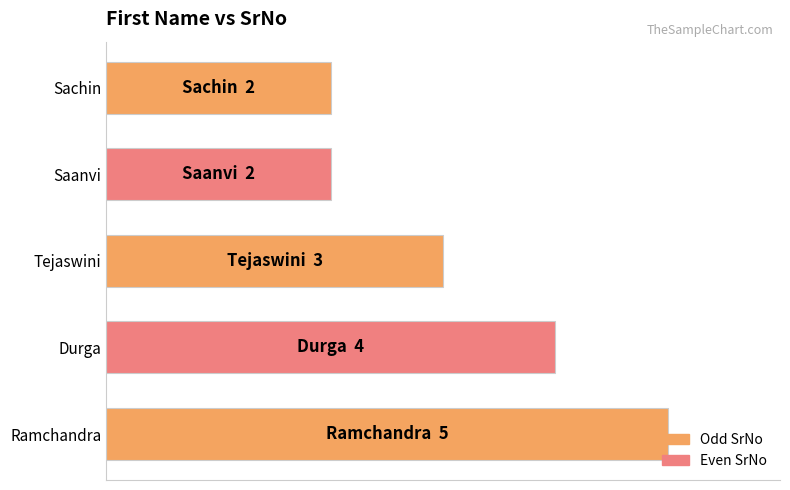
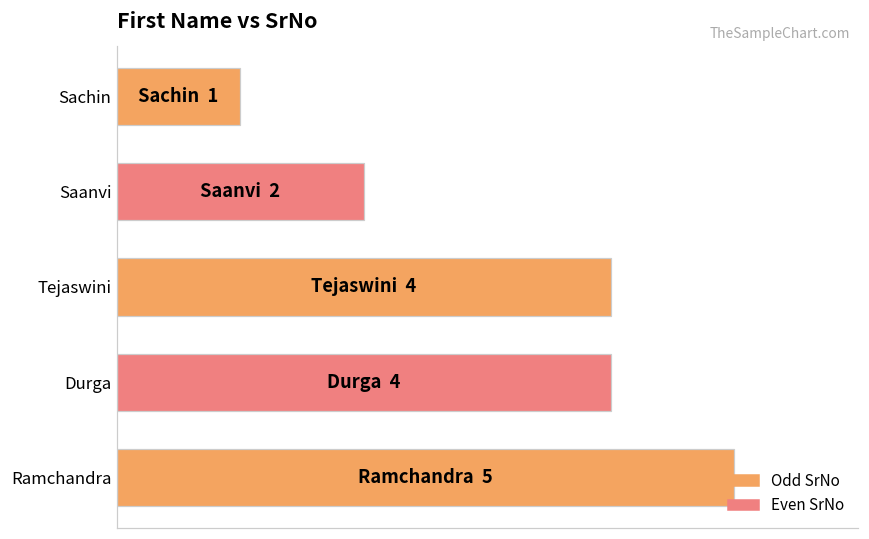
  {
-   "Sachin": 2,
+   "Sachin": 1,
    "Saanvi": 2,
-   "Tejaswini": 3,
+   "Tejaswini": 4,
    "Durga": 4,
    "Ramchandra": 5
  }
